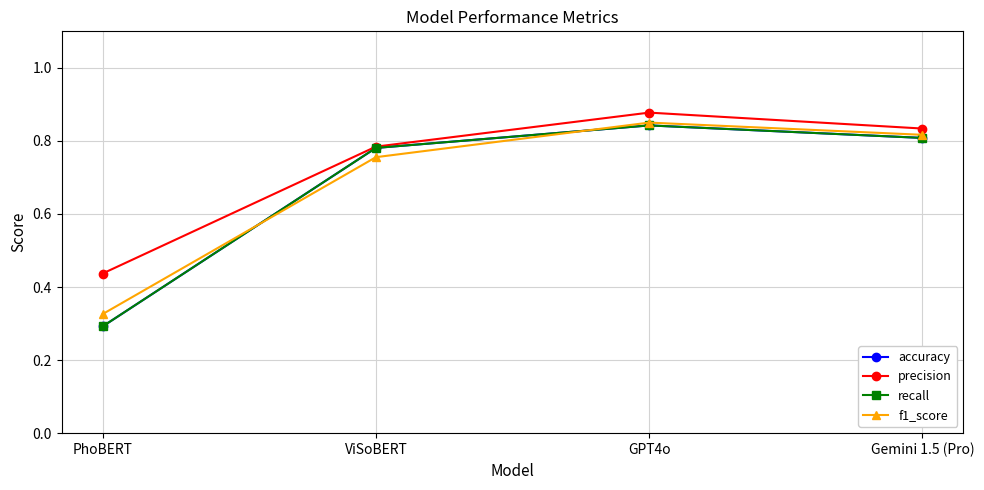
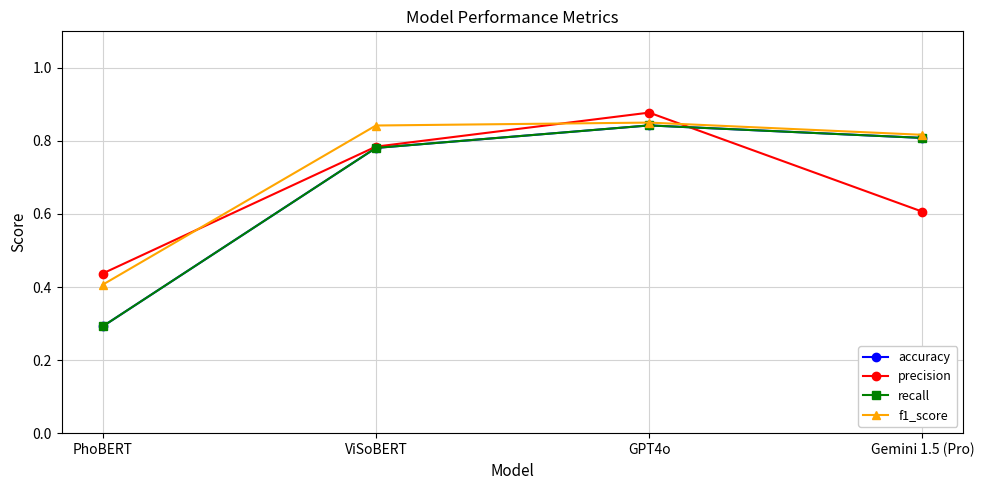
  {
    "recall": {
      "PhoBERT": 0.29,
      "GPT4o": 0.84,
      "Gemini 1.5 (Pro)": 0.81
    },
    "precision": {
      "PhoBERT": 0.44,
      "GPT4o": 0.88,
-     "Gemini 1.5 (Pro)": 0.83
+     "Gemini 1.5 (Pro)": 0.61
    },
    "f1_score": {
-     "PhoBERT": 0.33,
-     "ViSoBERT": 0.76,
+     "PhoBERT": 0.41,
+     "ViSoBERT": 0.84,
      "GPT4o": 0.85,
      "Gemini 1.5 (Pro)": 0.82
    }
  }
